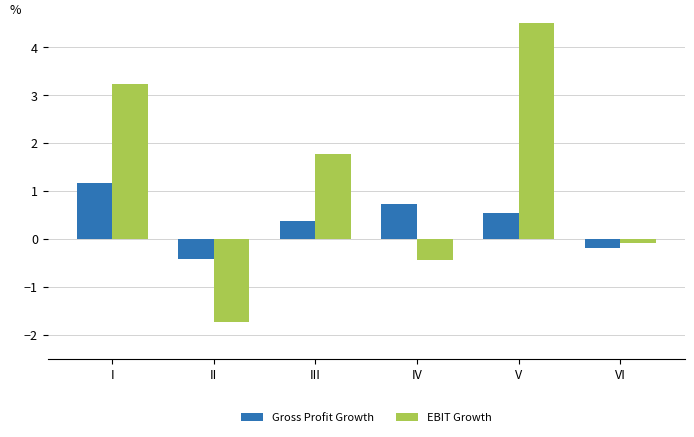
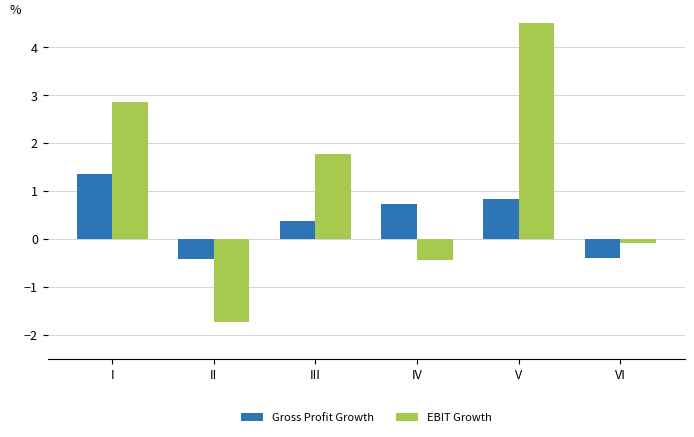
  {
    "Gross Profit Growth": {
-     "I": 1.2,
+     "I": 1.3,
      "II": -0.4,
      "III": 0.4,
      "IV": 0.7,
-     "V": 0.5,
-     "VI": -0.2
+     "V": 0.8,
+     "VI": -0.4
    },
    "EBIT Growth": {
-     "I": 3.2,
+     "I": 2.9,
      "II": -1.7,
      "III": 1.8,
      "IV": -0.4,
      "VI": -0.1
    }
  }
